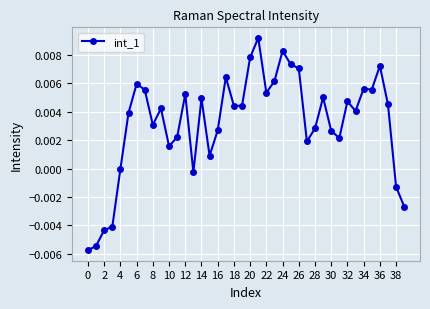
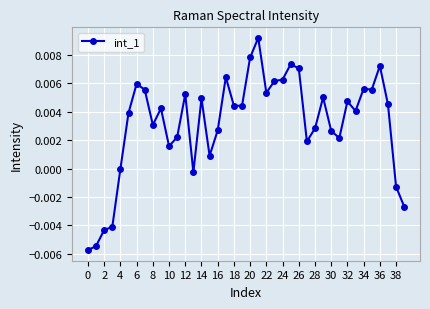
  {
    "0": -0.0058,
    "2": -0.0043,
    "4": 0.0000,
    "6": 0.0060,
    "8": 0.0031,
    "10": 0.0016,
    "12": 0.0052,
    "14": 0.0049,
    "16": 0.0027,
    "18": 0.0044,
    "20": 0.0078,
    "22": 0.0053,
-   "24": 0.0083,
+   "24": 0.0063,
    "26": 0.0071,
    "28": 0.0028,
    "30": 0.0027,
    "32": 0.0047,
    "34": 0.0056,
    "36": 0.0072,
    "38": -0.0013
  }
